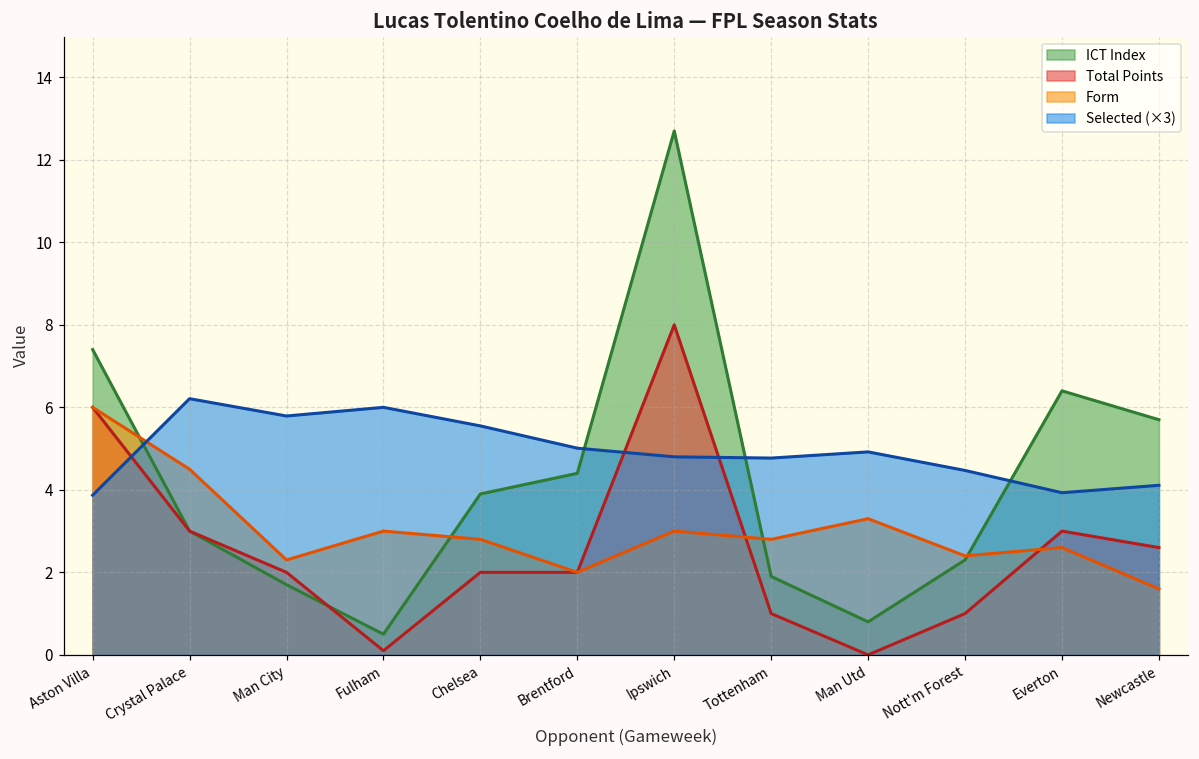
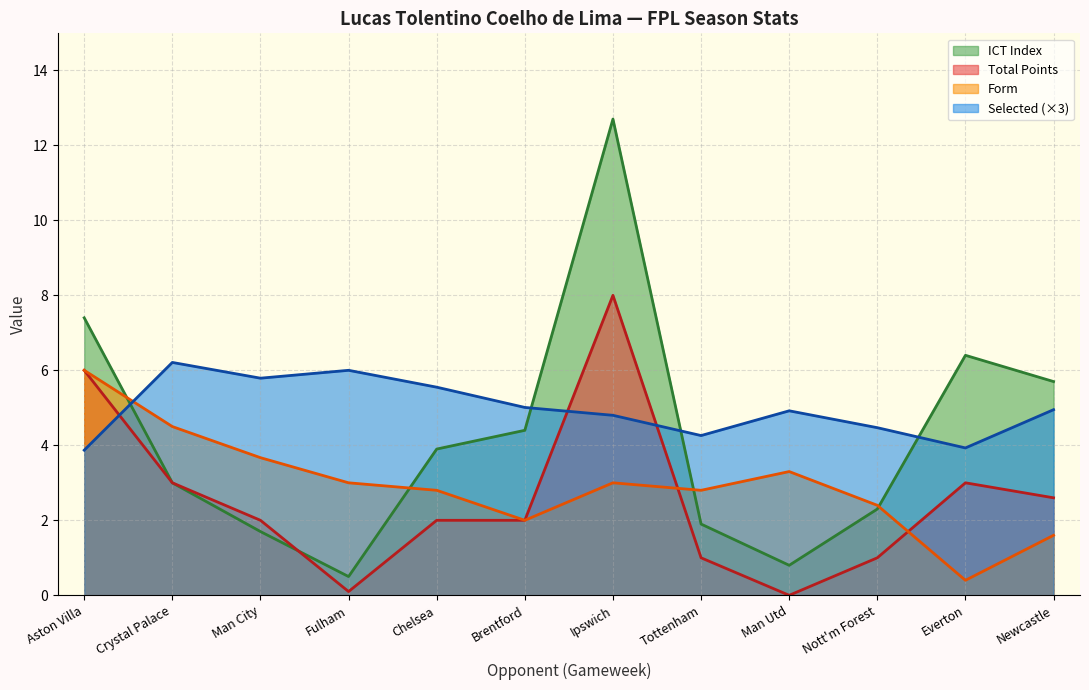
  {
    "ICT Index": {
      "Aston Villa": 7.4,
      "Man City": 1.7,
      "Fulham": 0.5,
      "Chelsea": 3.9,
      "Brentford": 4.4,
      "Ipswich": 12.7,
      "Tottenham": 1.9,
      "Man Utd": 0.8,
      "Nott'm Forest": 2.3,
      "Everton": 6.4,
      "Newcastle": 5.7
    },
    "Total Points": {
      "Man City": 2.0,
      "Fulham": 0.1,
      "Chelsea": 2.0,
      "Ipswich": 8.0,
      "Tottenham": 1.0,
      "Man Utd": 0.0,
      "Nott'm Forest": 1.0,
      "Everton": 3.0,
      "Newcastle": 2.6
    },
    "Form": {
      "Crystal Palace": 4.5,
-     "Man City": 2.3,
+     "Man City": 3.7,
      "Fulham": 3.0,
      "Chelsea": 2.8,
      "Ipswich": 3.0,
      "Tottenham": 2.8,
      "Man Utd": 3.3,
      "Nott'm Forest": 2.4,
-     "Everton": 2.6,
+     "Everton": 0.4,
      "Newcastle": 1.6
    },
    "Selected (×3)": {
      "Aston Villa": 3.9,
      "Crystal Palace": 6.2,
      "Man City": 5.8,
      "Fulham": 6.0,
      "Chelsea": 5.6,
      "Brentford": 5.0,
      "Ipswich": 4.8,
-     "Tottenham": 4.8,
+     "Tottenham": 4.3,
      "Man Utd": 4.9,
      "Nott'm Forest": 4.5,
      "Everton": 3.9,
-     "Newcastle": 4.1
+     "Newcastle": 4.9
    }
  }
